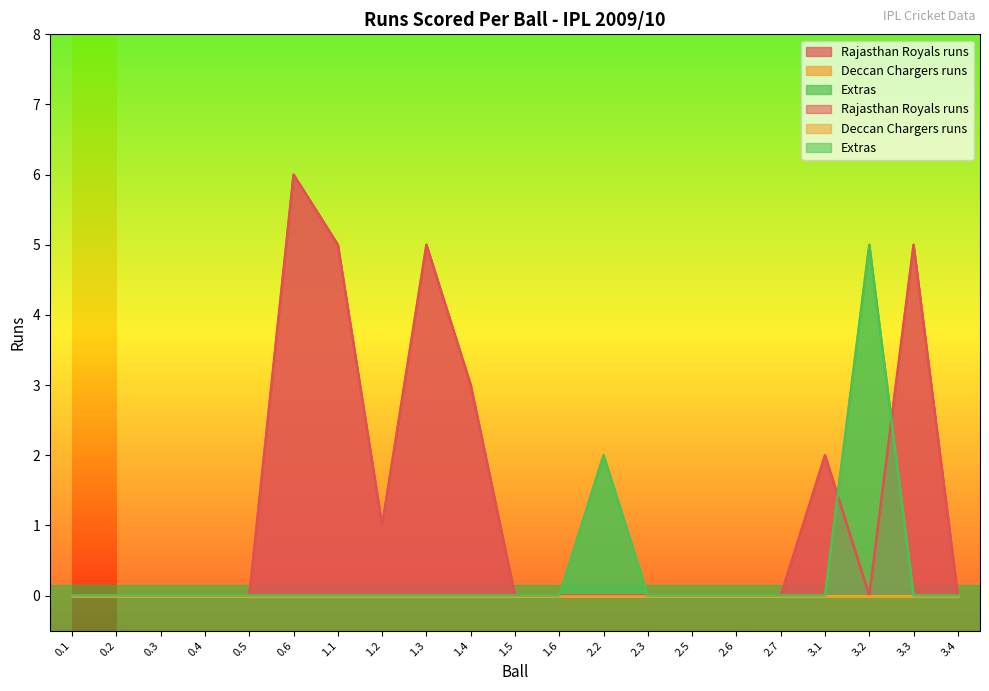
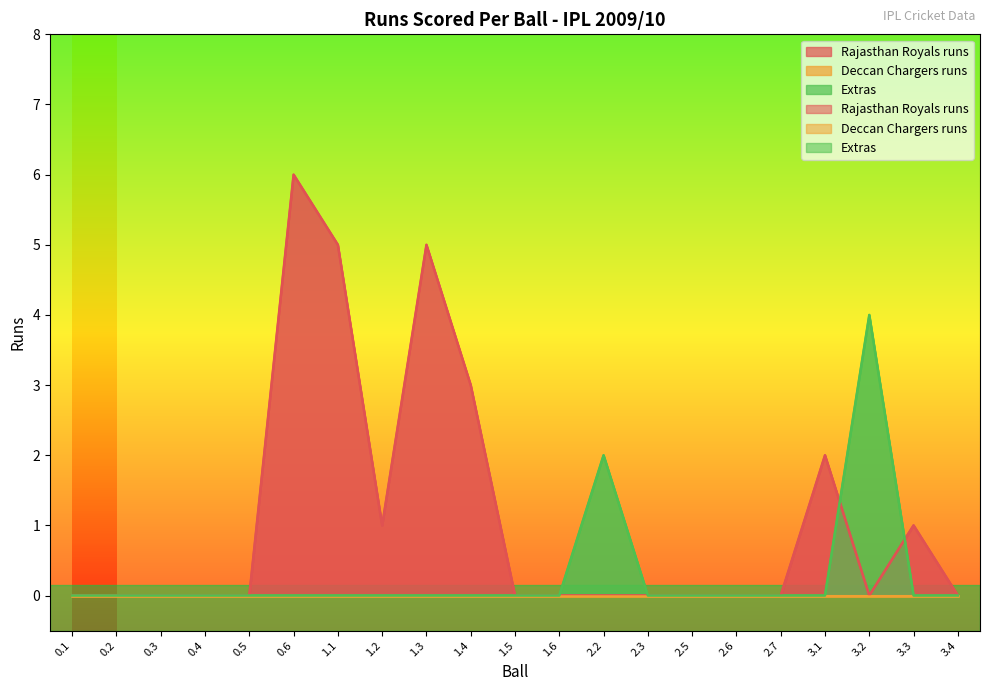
  {
    "Rajasthan Royals runs": {
      "0.6": 6,
      "1.1": 5,
      "1.2": 1,
      "1.3": 5,
      "1.4": 3,
      "3.1": 2,
-     "3.3": 5
+     "3.3": 1
    },
    "Extras": {
      "2.2": 2,
-     "3.2": 5
+     "3.2": 4
    }
  }
